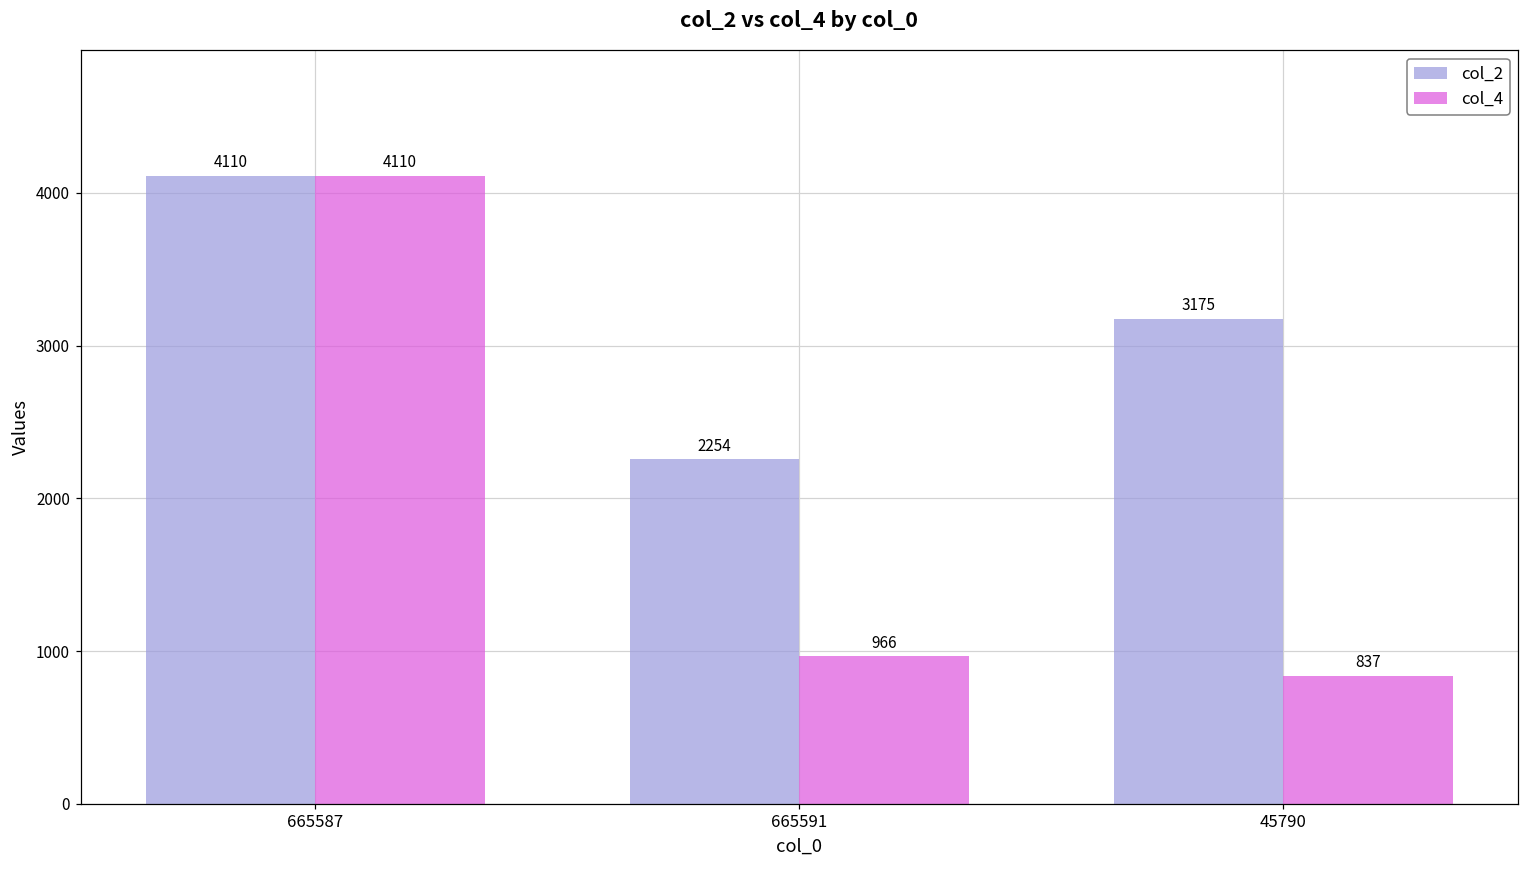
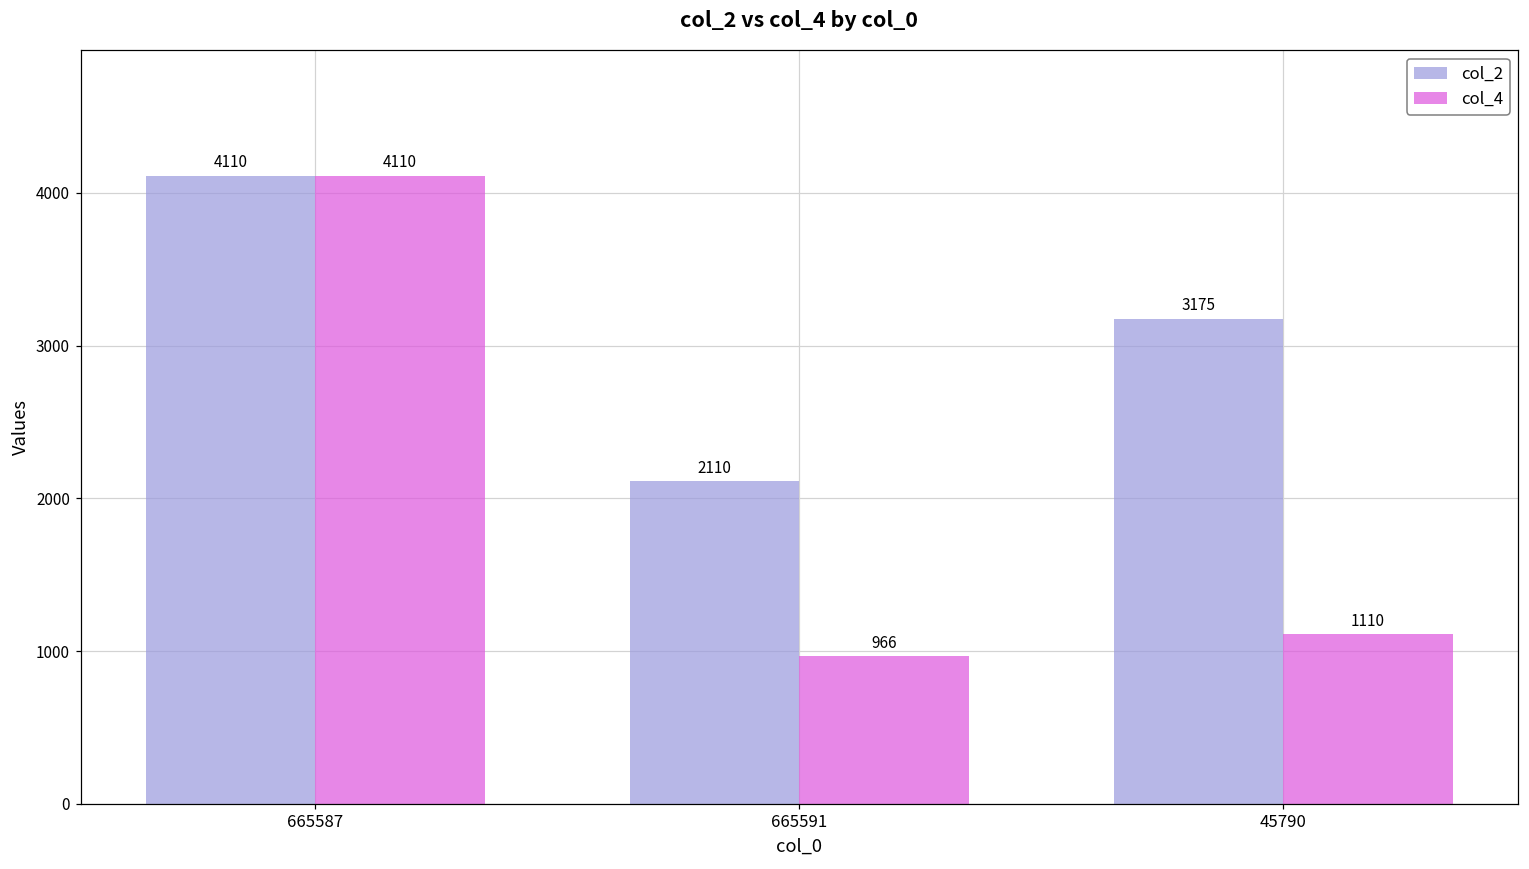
  {
    "col_2": {
      "665587": 4110,
-     "665591": 2254,
+     "665591": 2110,
      "45790": 3175
    },
    "col_4": {
      "665587": 4110,
      "665591": 966,
-     "45790": 837
+     "45790": 1110
    }
  }
